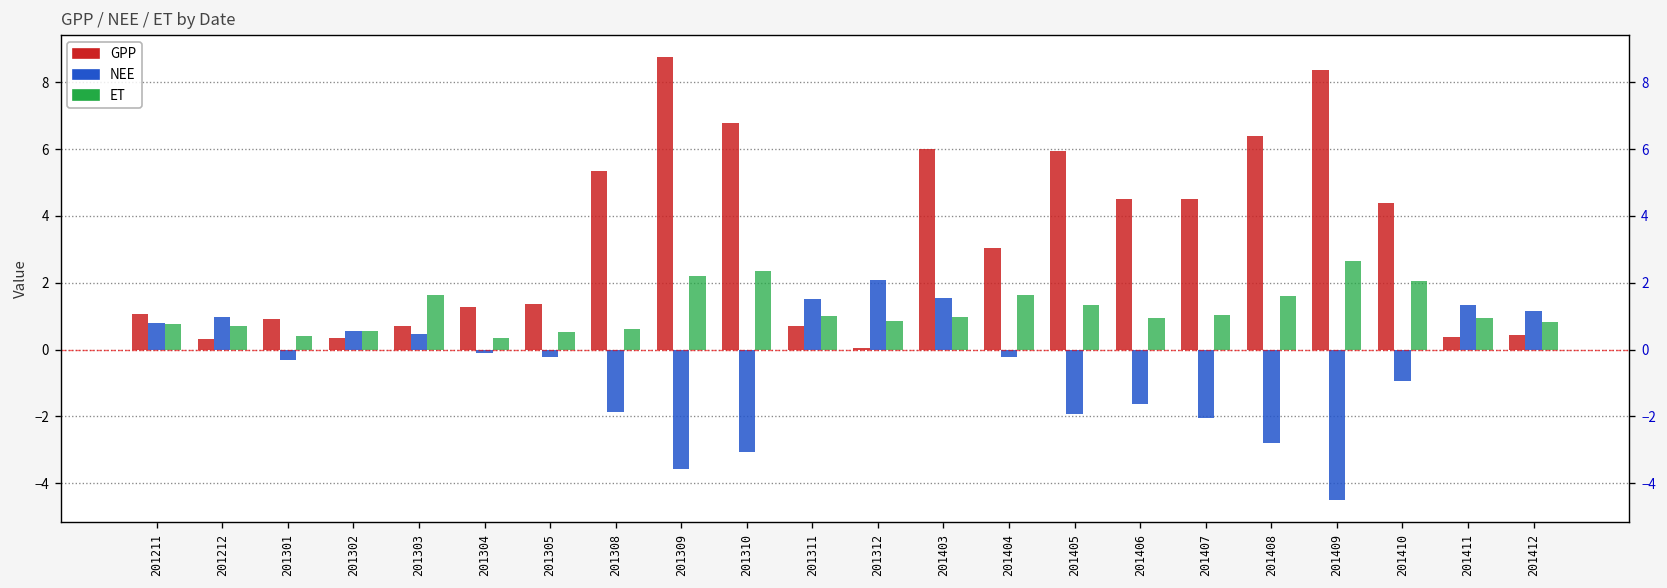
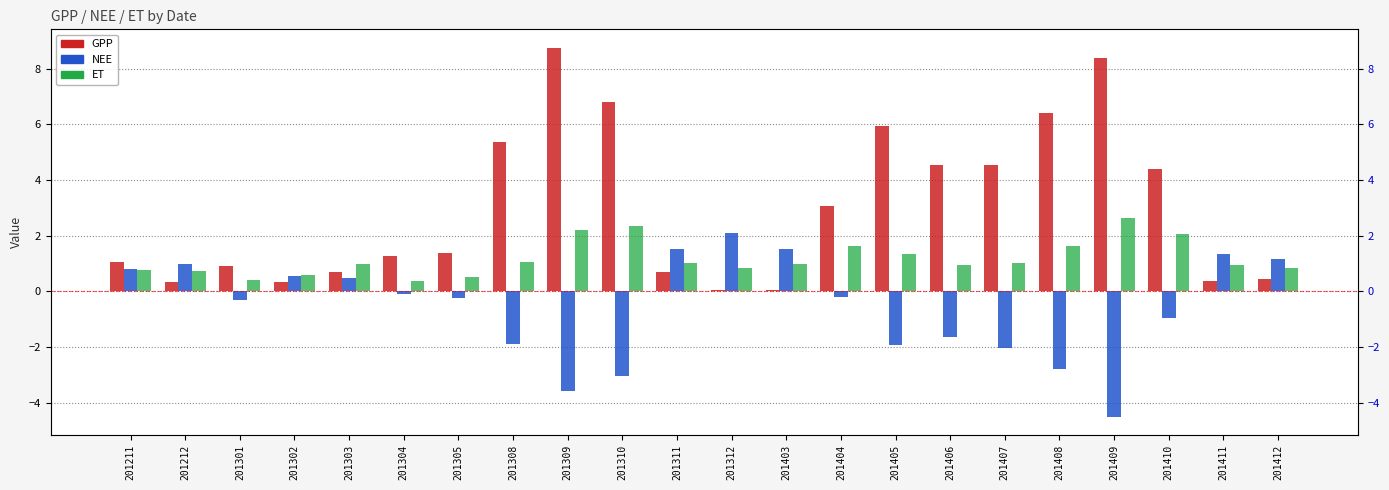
  {
    "GPP": {
      "201211": 1.1,
      "201212": 0.3,
      "201301": 0.9,
      "201302": 0.3,
      "201303": 0.7,
      "201304": 1.3,
      "201305": 1.4,
      "201308": 5.4,
      "201309": 8.7,
      "201310": 6.8,
      "201311": 0.7,
-     "201403": 6.0,
+     "201403": 0.0,
      "201404": 3.1,
      "201405": 6.0,
      "201406": 4.5,
      "201407": 4.5,
      "201408": 6.4,
      "201409": 8.4,
      "201410": 4.4,
      "201411": 0.4,
      "201412": 0.4
    },
    "NEE": {
      "201211": 0.8,
      "201212": 1.0,
      "201301": -0.3,
      "201302": 0.6,
      "201303": 0.5,
      "201304": -0.1,
      "201305": -0.2,
      "201308": -1.9,
      "201309": -3.6,
      "201310": -3.1,
      "201311": 1.5,
      "201312": 2.1,
      "201403": 1.5,
      "201404": -0.2,
      "201405": -1.9,
      "201406": -1.6,
      "201407": -2.1,
      "201408": -2.8,
      "201409": -4.5,
      "201410": -0.9,
      "201411": 1.3,
      "201412": 1.1
    },
    "ET": {
      "201211": 0.8,
      "201212": 0.7,
      "201301": 0.4,
      "201302": 0.6,
-     "201303": 1.6,
+     "201303": 1.0,
      "201304": 0.4,
      "201305": 0.5,
-     "201308": 0.6,
+     "201308": 1.1,
      "201309": 2.2,
      "201310": 2.4,
      "201311": 1.0,
      "201312": 0.9,
      "201403": 1.0,
      "201404": 1.6,
      "201405": 1.3,
      "201406": 0.9,
      "201407": 1.0,
      "201408": 1.6,
      "201409": 2.6,
      "201410": 2.0,
      "201411": 0.9,
      "201412": 0.8
    }
  }
